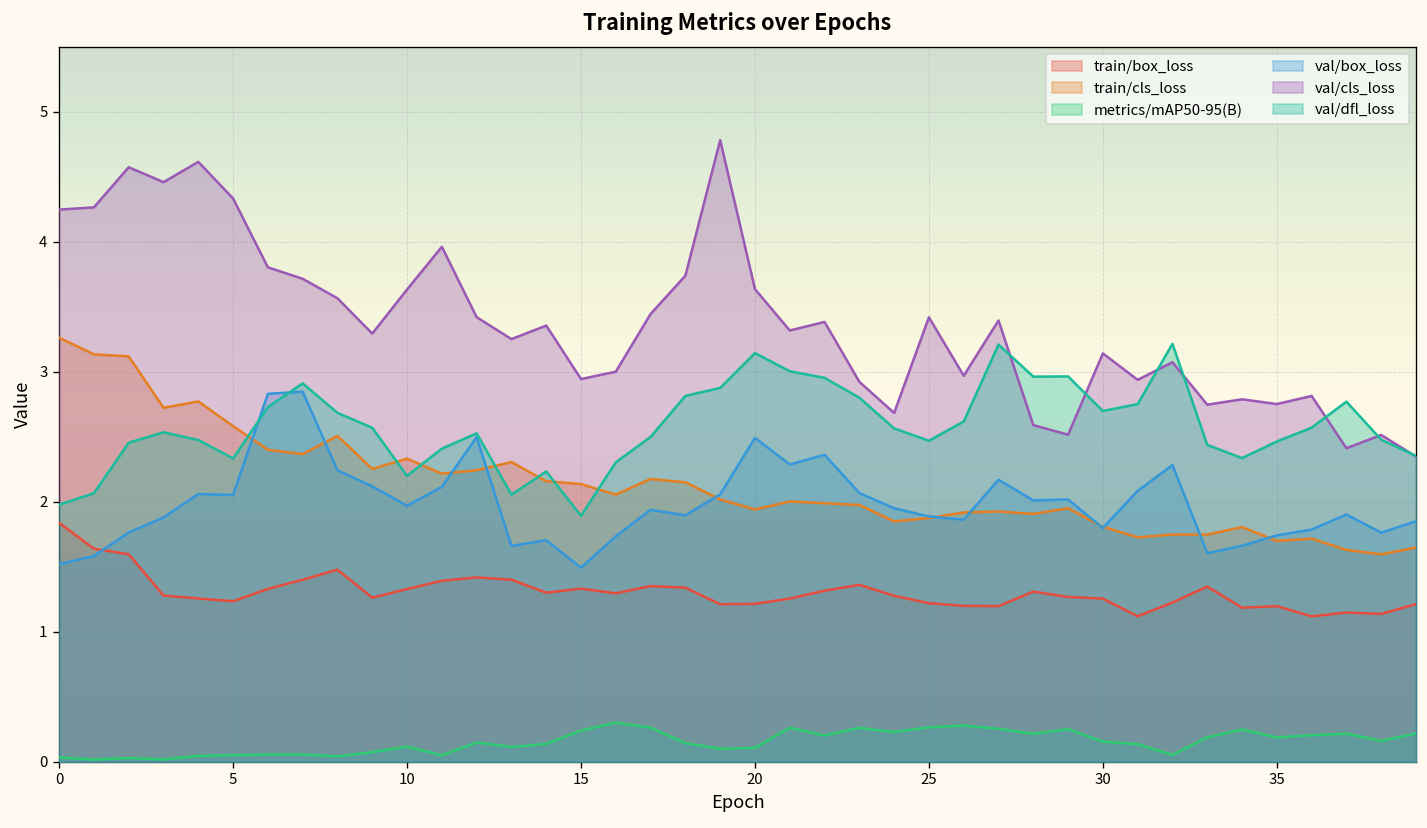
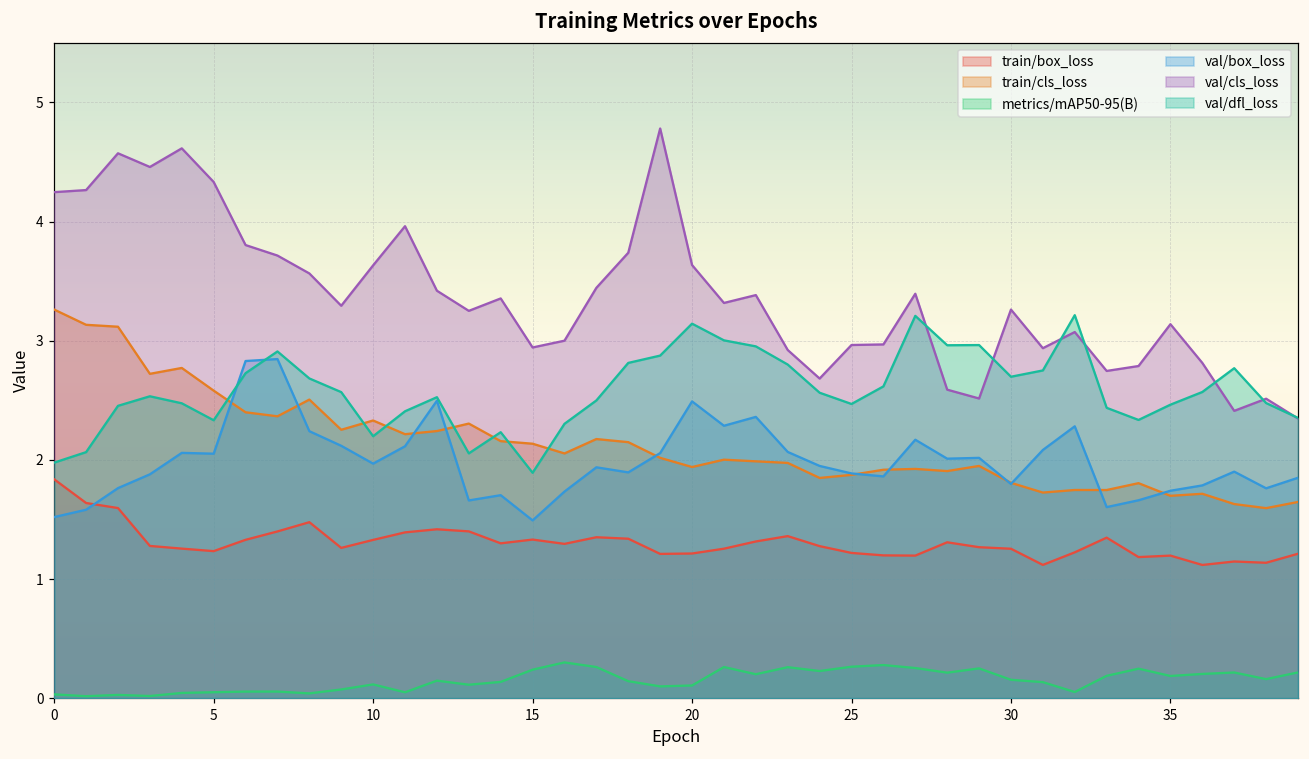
  {
    "val/cls_loss": {
      "0": 4.25,
      "5": 4.33,
      "10": 3.63,
      "15": 2.94,
      "20": 3.63,
-     "25": 3.42,
-     "30": 3.14,
-     "35": 2.75
+     "25": 2.96,
+     "30": 3.26,
+     "35": 3.14
    }
  }
